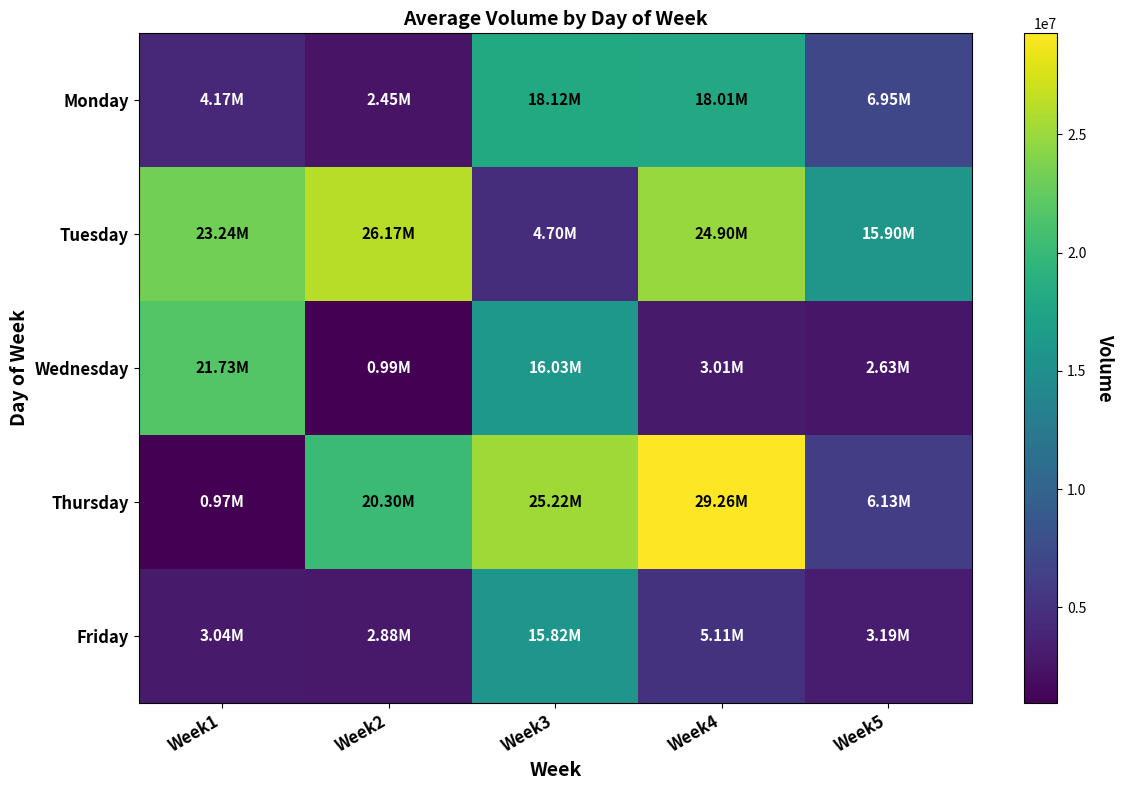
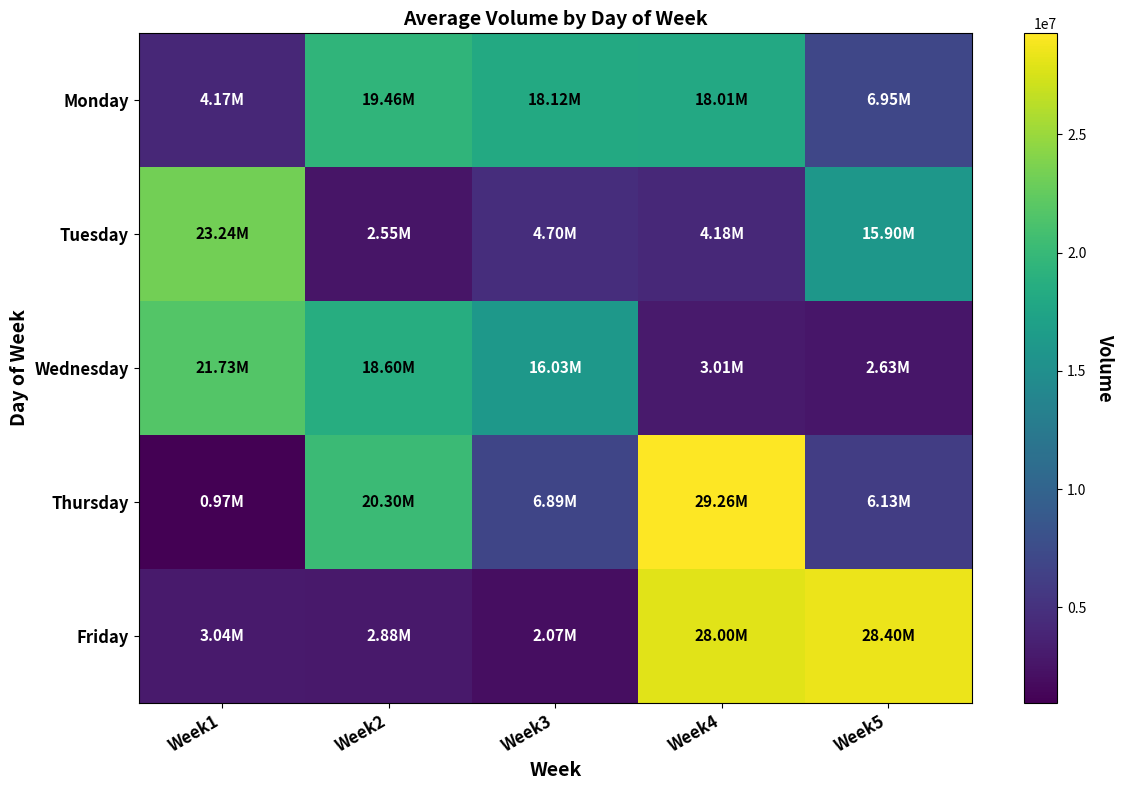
  {
    "Monday": {
      "Week1": "4.17M",
-     "Week2": "2.45M",
+     "Week2": "19.46M",
      "Week3": "18.12M",
      "Week4": "18.01M",
      "Week5": "6.95M"
    },
    "Tuesday": {
      "Week1": "23.24M",
-     "Week2": "26.17M",
+     "Week2": "2.55M",
      "Week3": "4.70M",
-     "Week4": "24.90M",
+     "Week4": "4.18M",
      "Week5": "15.90M"
    },
    "Wednesday": {
      "Week1": "21.73M",
-     "Week2": "0.99M",
+     "Week2": "18.60M",
      "Week3": "16.03M",
      "Week4": "3.01M",
      "Week5": "2.63M"
    },
    "Thursday": {
      "Week1": "0.97M",
      "Week2": "20.30M",
-     "Week3": "25.22M",
+     "Week3": "6.89M",
      "Week4": "29.26M",
      "Week5": "6.13M"
    },
    "Friday": {
      "Week1": "3.04M",
      "Week2": "2.88M",
-     "Week3": "15.82M",
-     "Week4": "5.11M",
-     "Week5": "3.19M"
+     "Week3": "2.07M",
+     "Week4": "28.00M",
+     "Week5": "28.40M"
    }
  }
